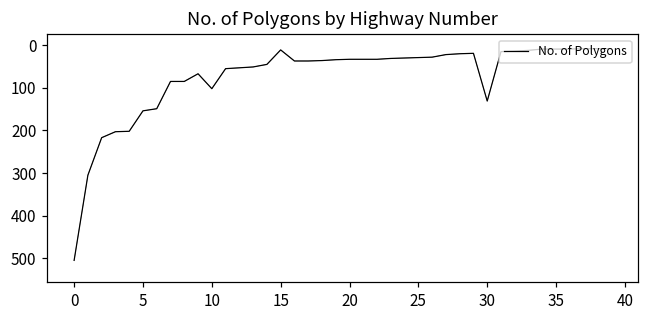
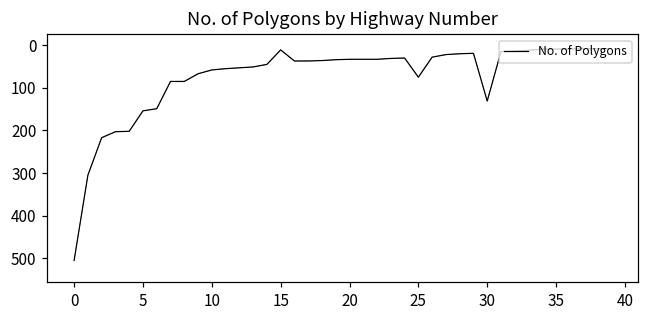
  {
    "0": 510,
-   "10": 100,
+   "10": 60,
    "15": 10,
    "20": 30,
-   "25": 30,
+   "25": 80,
    "30": 130
  }
